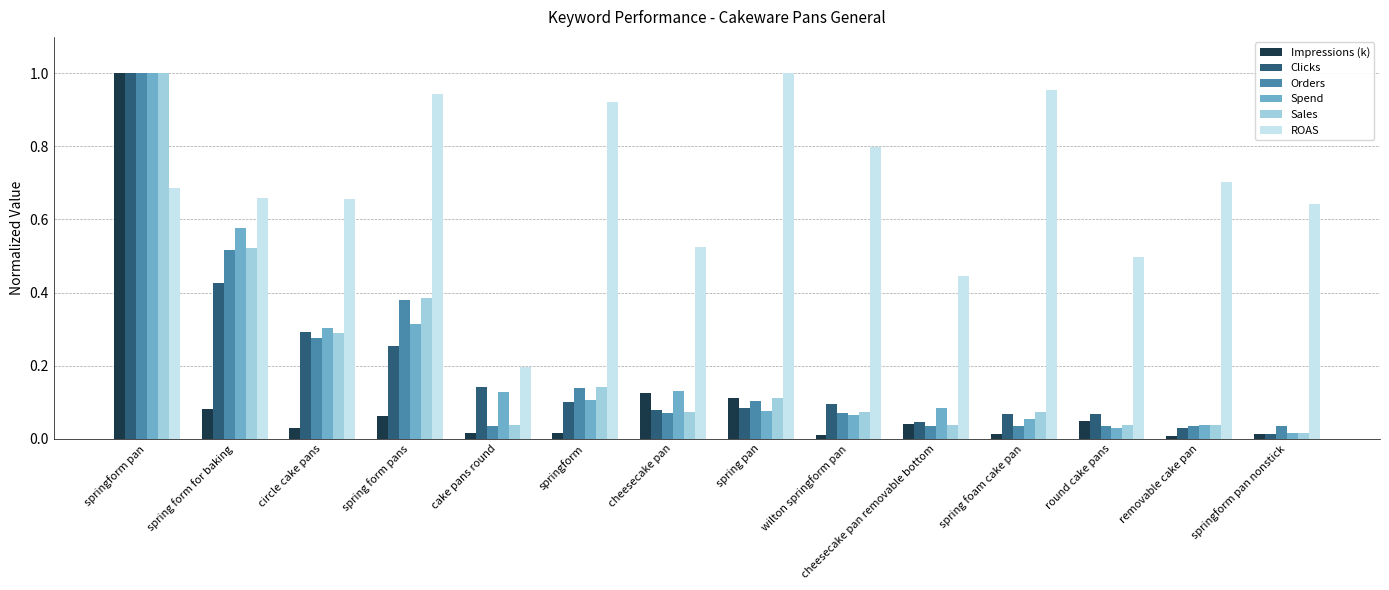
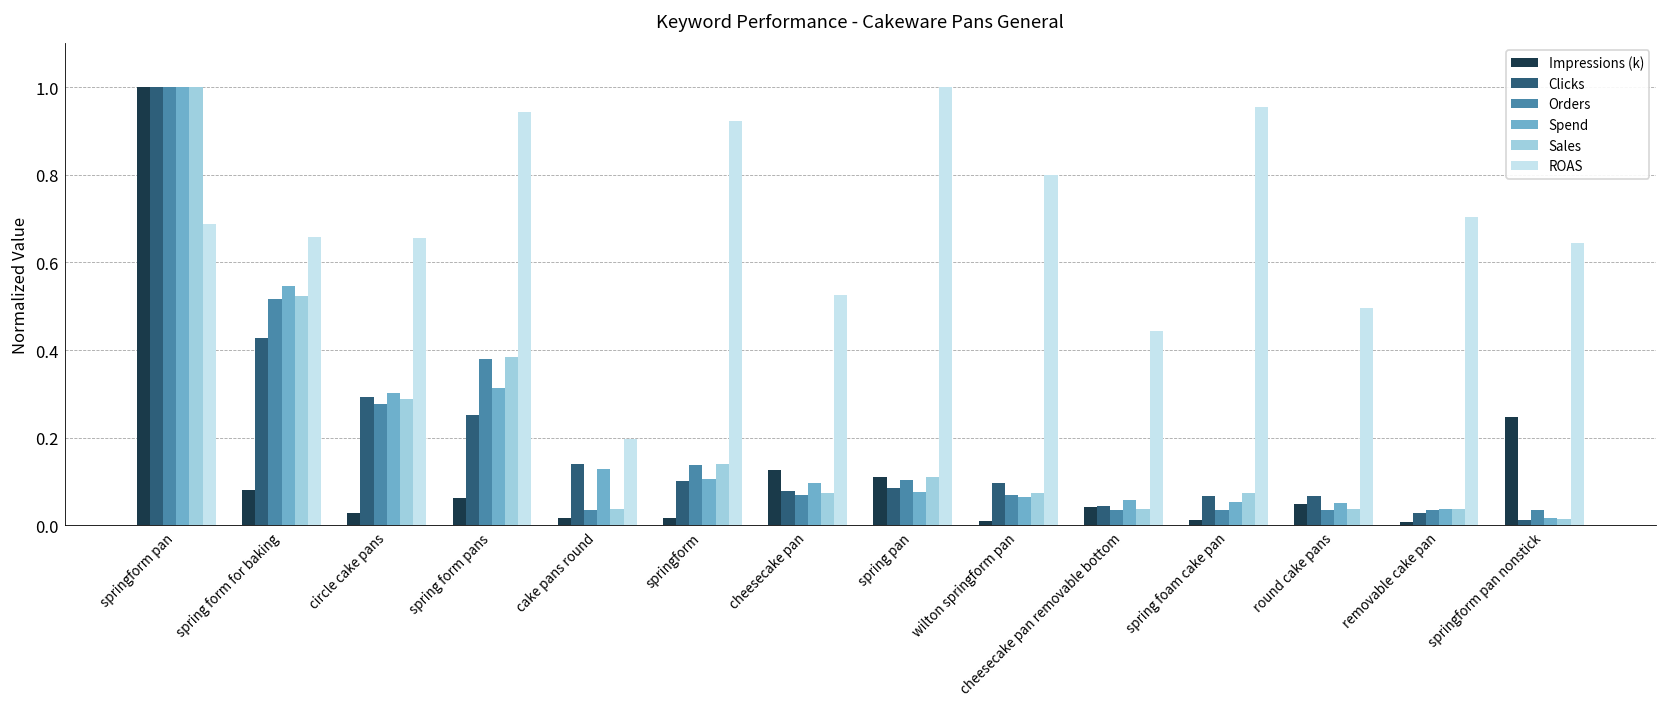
  {
    "Impressions (k)": {
      "springform pan": 1.00,
      "spring form for baking": 0.08,
      "circle cake pans": 0.03,
      "spring form pans": 0.06,
      "cake pans round": 0.02,
      "springform": 0.02,
      "cheesecake pan": 0.13,
      "spring pan": 0.11,
      "wilton springform pan": 0.01,
      "cheesecake pan removable bottom": 0.04,
      "spring foam cake pan": 0.01,
      "round cake pans": 0.05,
      "removable cake pan": 0.01,
-     "springform pan nonstick": 0.01
+     "springform pan nonstick": 0.25
    },
    "Clicks": {
      "springform pan": 1.00,
      "spring form for baking": 0.43,
      "circle cake pans": 0.29,
      "spring form pans": 0.25,
      "cake pans round": 0.14,
      "springform": 0.10,
      "cheesecake pan": 0.08,
      "spring pan": 0.08,
      "wilton springform pan": 0.10,
      "cheesecake pan removable bottom": 0.04,
      "spring foam cake pan": 0.07,
      "round cake pans": 0.07,
      "removable cake pan": 0.03,
      "springform pan nonstick": 0.01
    },
    "Orders": {
      "springform pan": 1.00,
      "spring form for baking": 0.52,
      "circle cake pans": 0.28,
      "spring form pans": 0.38,
      "cake pans round": 0.03,
      "springform": 0.14,
      "cheesecake pan": 0.07,
      "spring pan": 0.10,
      "wilton springform pan": 0.07,
      "cheesecake pan removable bottom": 0.03,
      "spring foam cake pan": 0.03,
      "round cake pans": 0.03,
      "removable cake pan": 0.03,
      "springform pan nonstick": 0.03
    },
    "Spend": {
      "springform pan": 1.00,
-     "spring form for baking": 0.58,
+     "spring form for baking": 0.55,
      "circle cake pans": 0.30,
      "spring form pans": 0.31,
      "cake pans round": 0.13,
      "springform": 0.10,
-     "cheesecake pan": 0.13,
+     "cheesecake pan": 0.10,
      "spring pan": 0.08,
      "wilton springform pan": 0.06,
-     "cheesecake pan removable bottom": 0.08,
+     "cheesecake pan removable bottom": 0.06,
      "spring foam cake pan": 0.05,
-     "round cake pans": 0.03,
+     "round cake pans": 0.05,
      "removable cake pan": 0.04,
      "springform pan nonstick": 0.02
    }
  }
